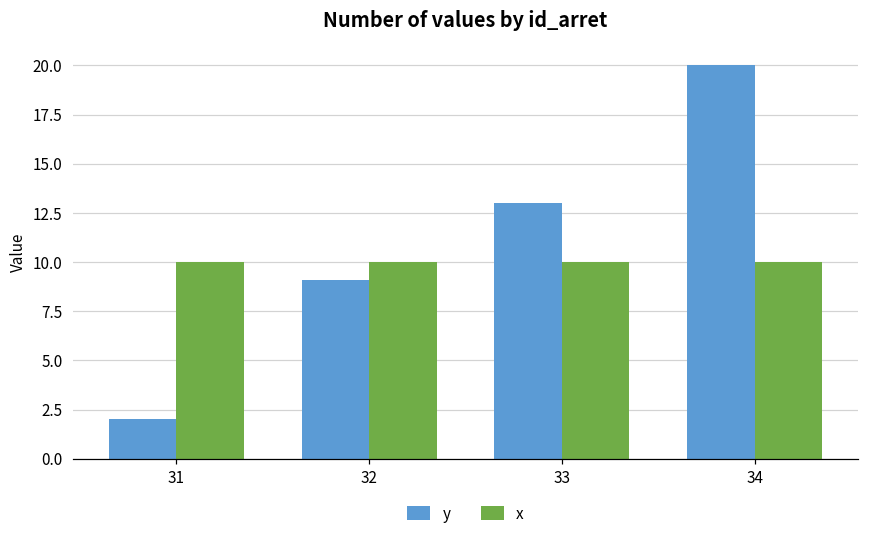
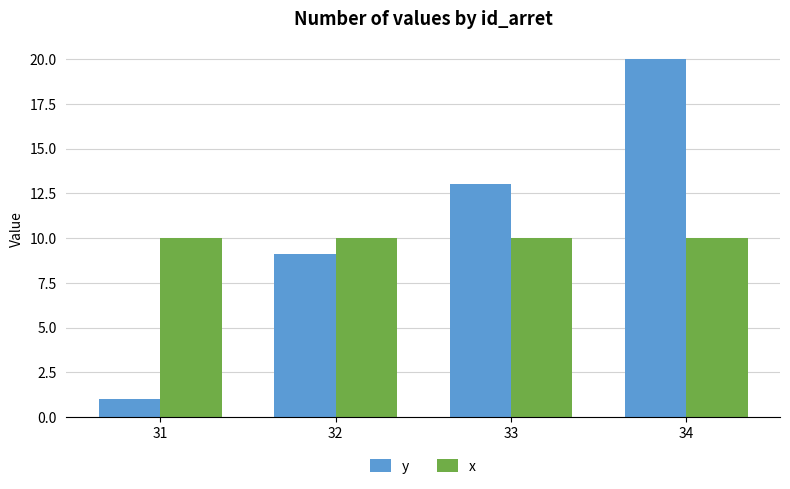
  {
    "y": {
-     "31": 2,
+     "31": 1,
      "32": 9,
      "33": 13,
      "34": 20
    },
    "x": {
      "31": 10,
      "32": 10,
      "33": 10,
      "34": 10
    }
  }
